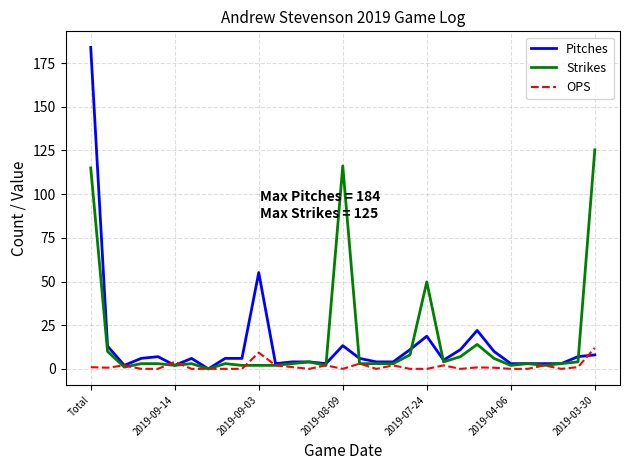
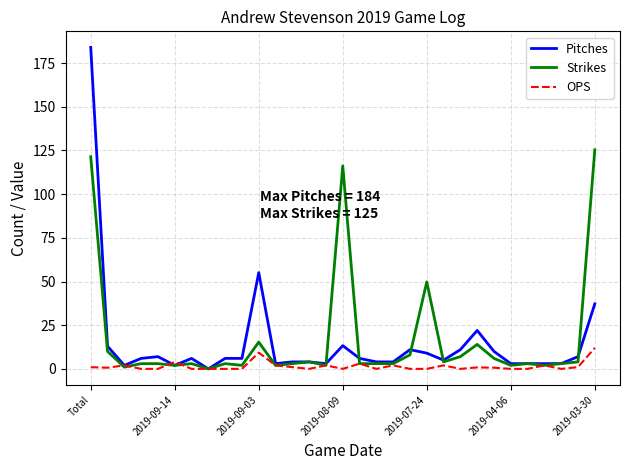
  {
    "Pitches": {
      "Total": 184,
      "2019-09-03": 55,
      "2019-08-09": 13,
-     "2019-07-24": 19,
-     "2019-03-30": 8
+     "2019-07-24": 9,
+     "2019-03-30": 37
    },
    "Strikes": {
-     "Total": 115,
-     "2019-09-03": 2,
+     "Total": 121,
+     "2019-09-03": 15,
      "2019-07-24": 50,
      "2019-03-30": 125
    },
    "OPS": {
      "Total": 1,
      "2019-09-14": 4,
      "2019-09-03": 9,
      "2019-08-09": 0,
      "2019-07-24": 0,
      "2019-04-06": 0,
      "2019-03-30": 12
    }
  }
